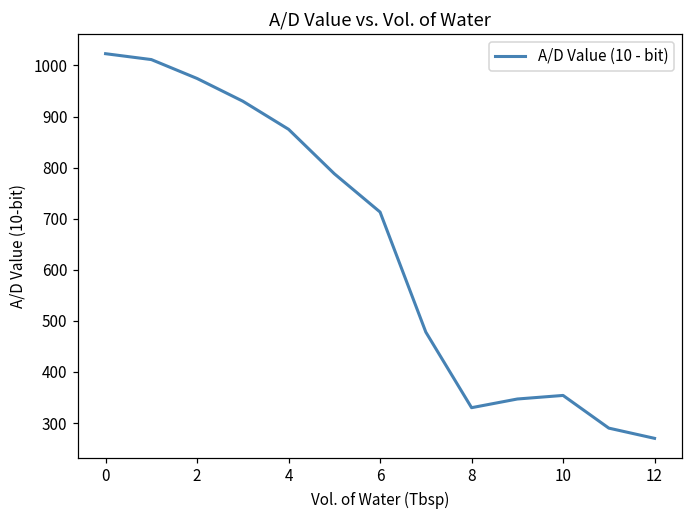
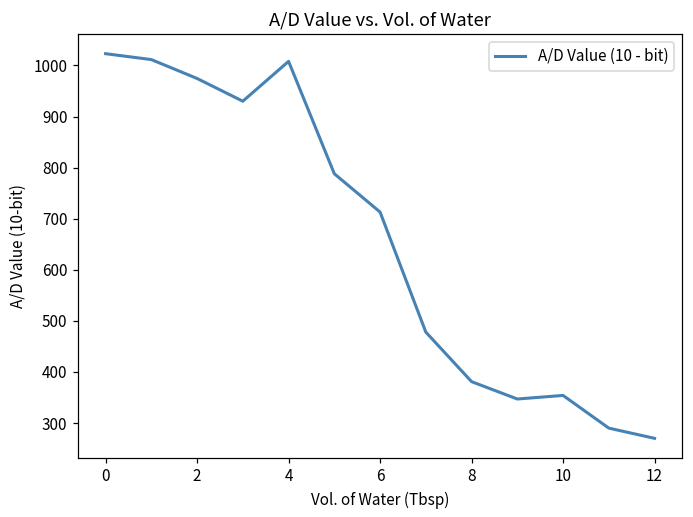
  {
    "0": 1020,
    "2": 970,
-   "4": 880,
+   "4": 1010,
    "6": 710,
-   "8": 330,
+   "8": 380,
    "10": 350,
    "12": 270
  }
